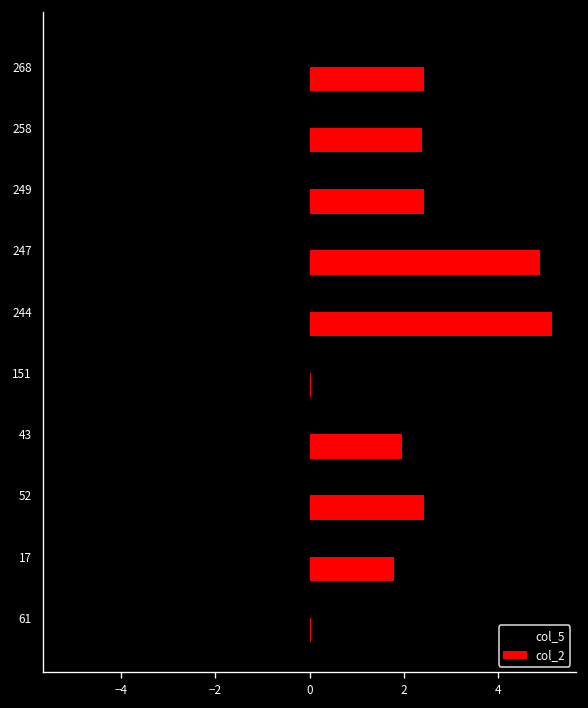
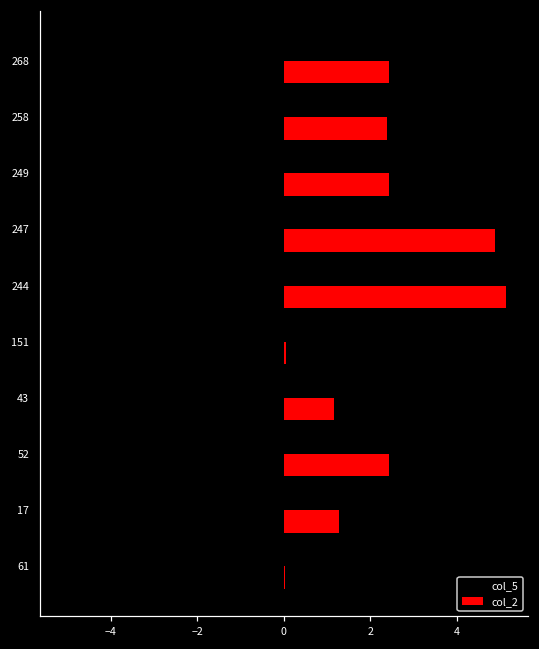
  {
    "col_5": {
      "268": -5.0,
      "258": -2.1,
      "249": -5.1,
      "247": -3.4,
      "244": -1.9,
      "151": -1.7,
      "43": -3.1,
      "52": -4.4,
      "17": -2.4,
      "61": -1.3
    },
    "col_2": {
      "268": 2.4,
      "258": 2.4,
      "249": 2.4,
      "247": 4.9,
      "244": 5.1,
-     "43": 2.0,
+     "43": 1.2,
      "52": 2.4,
-     "17": 1.8
+     "17": 1.3
    }
  }
